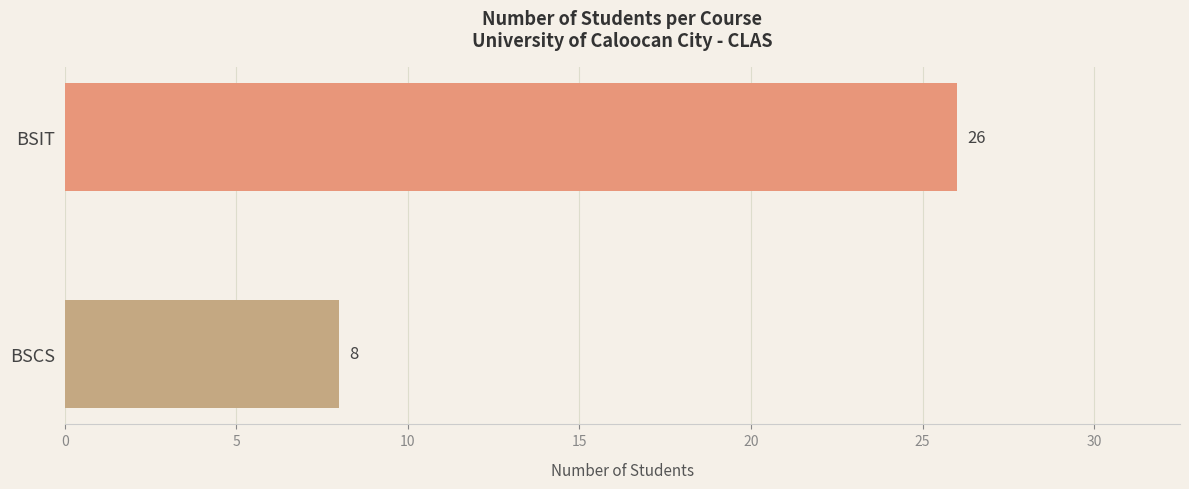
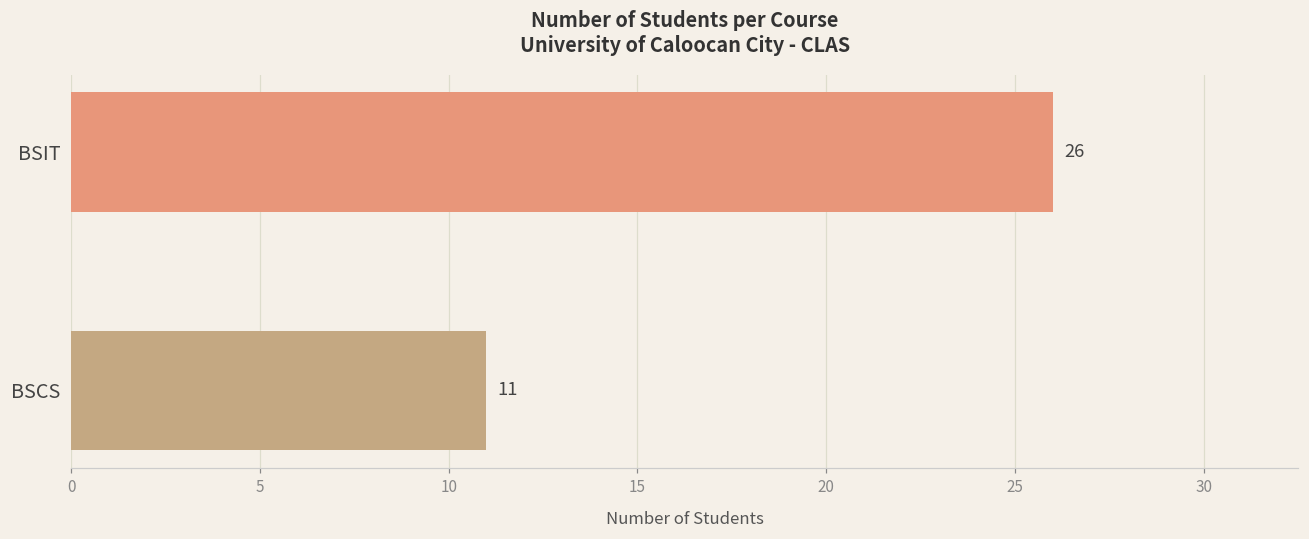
  {
    "BSIT": 26,
-   "BSCS": 8
+   "BSCS": 11
  }
